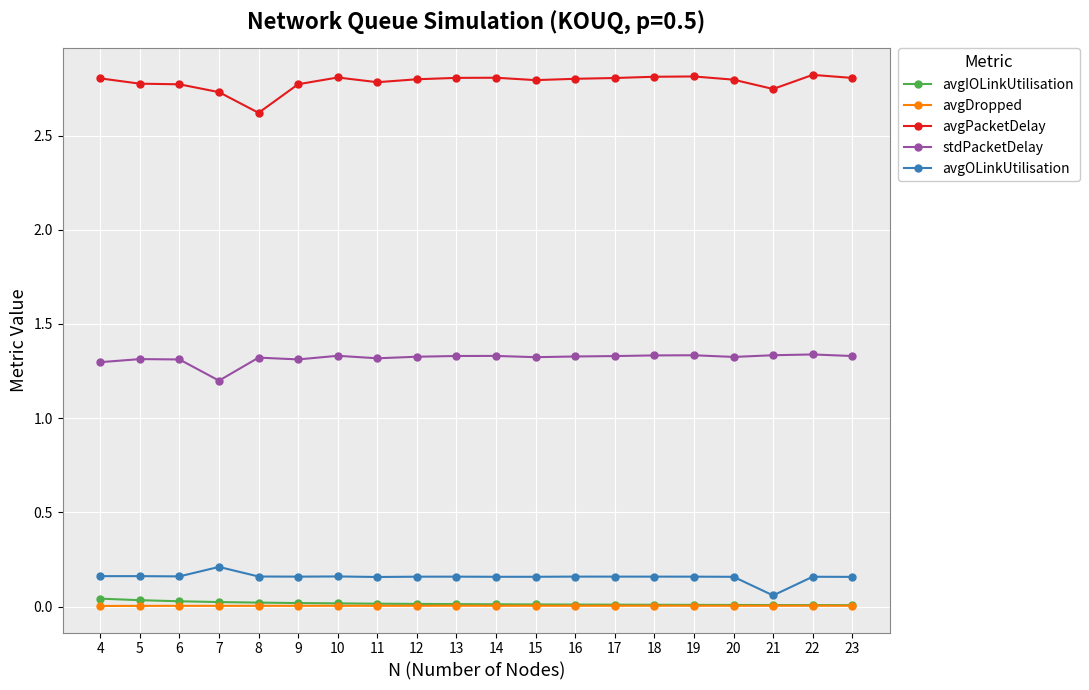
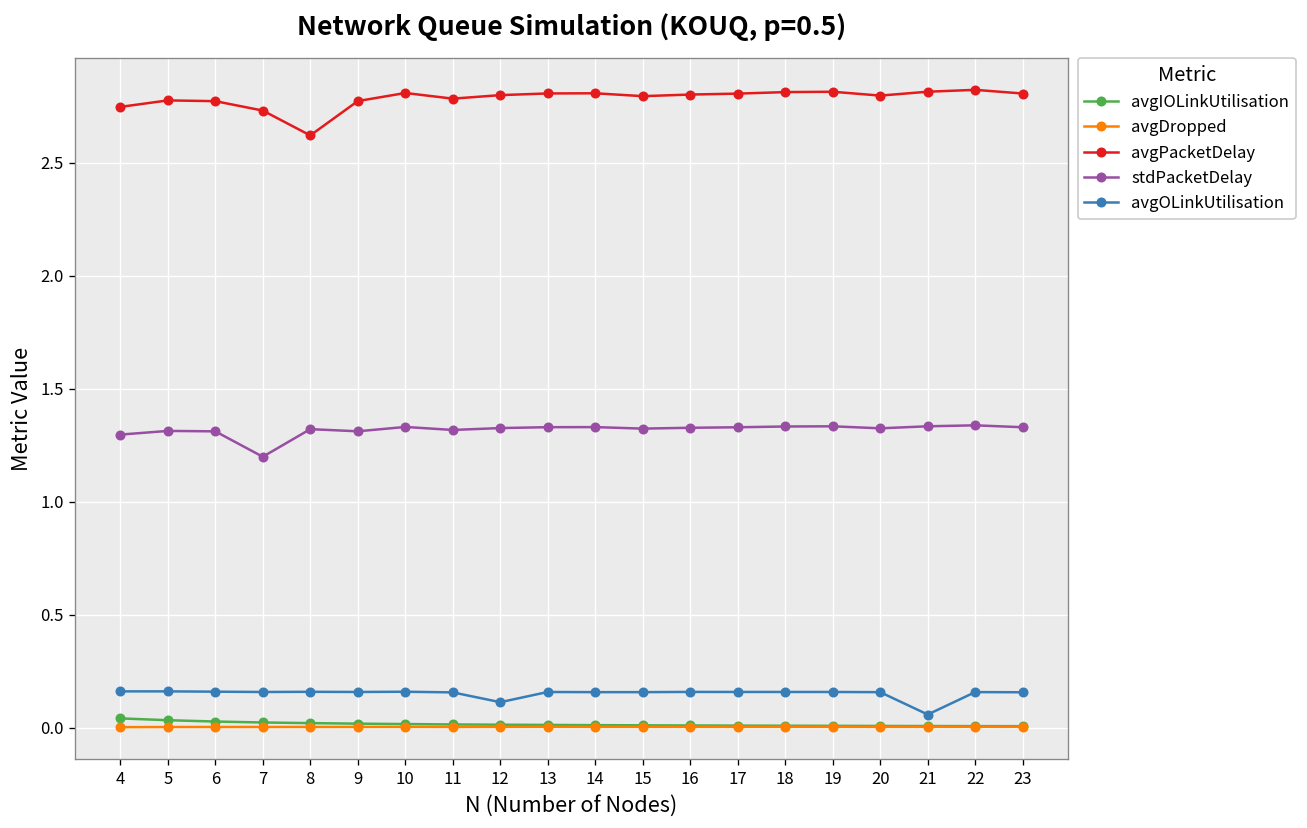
  {
    "avgIOLinkUtilisation": {
      "4": 0.04,
      "5": 0.03,
      "6": 0.03,
      "7": 0.02,
      "8": 0.02,
      "9": 0.02
    },
    "avgDropped": {
      "4": 0.00,
      "5": 0.00,
      "6": 0.00,
      "7": 0.00,
      "8": 0.00,
      "9": 0.00
    },
    "avgPacketDelay": {
-     "4": 2.80,
+     "4": 2.75,
      "5": 2.78,
      "6": 2.77,
      "7": 2.73,
      "8": 2.62,
      "9": 2.77,
      "10": 2.81,
      "11": 2.78,
      "12": 2.80,
      "13": 2.81,
      "14": 2.81,
      "15": 2.79,
      "16": 2.80,
      "17": 2.81,
      "18": 2.81,
      "19": 2.81,
      "20": 2.80,
-     "21": 2.75,
+     "21": 2.81,
      "22": 2.82,
      "23": 2.81
    },
    "stdPacketDelay": {
      "4": 1.30,
      "5": 1.31,
      "6": 1.31,
      "7": 1.20,
      "8": 1.32,
      "9": 1.31,
      "10": 1.33,
      "11": 1.32,
      "12": 1.33,
      "13": 1.33,
      "14": 1.33,
      "15": 1.32,
      "16": 1.33,
      "17": 1.33,
      "18": 1.33,
      "19": 1.33,
      "20": 1.32,
      "21": 1.33,
      "22": 1.34,
      "23": 1.33
    },
    "avgOLinkUtilisation": {
      "4": 0.16,
      "5": 0.16,
      "6": 0.16,
-     "7": 0.21,
+     "7": 0.16,
      "8": 0.16,
      "9": 0.16,
      "10": 0.16,
      "11": 0.16,
-     "12": 0.16,
+     "12": 0.11,
      "13": 0.16,
      "14": 0.16,
      "15": 0.16,
      "16": 0.16,
      "17": 0.16,
      "18": 0.16,
      "19": 0.16,
      "20": 0.16,
      "21": 0.06,
      "22": 0.16,
      "23": 0.16
    }
  }
